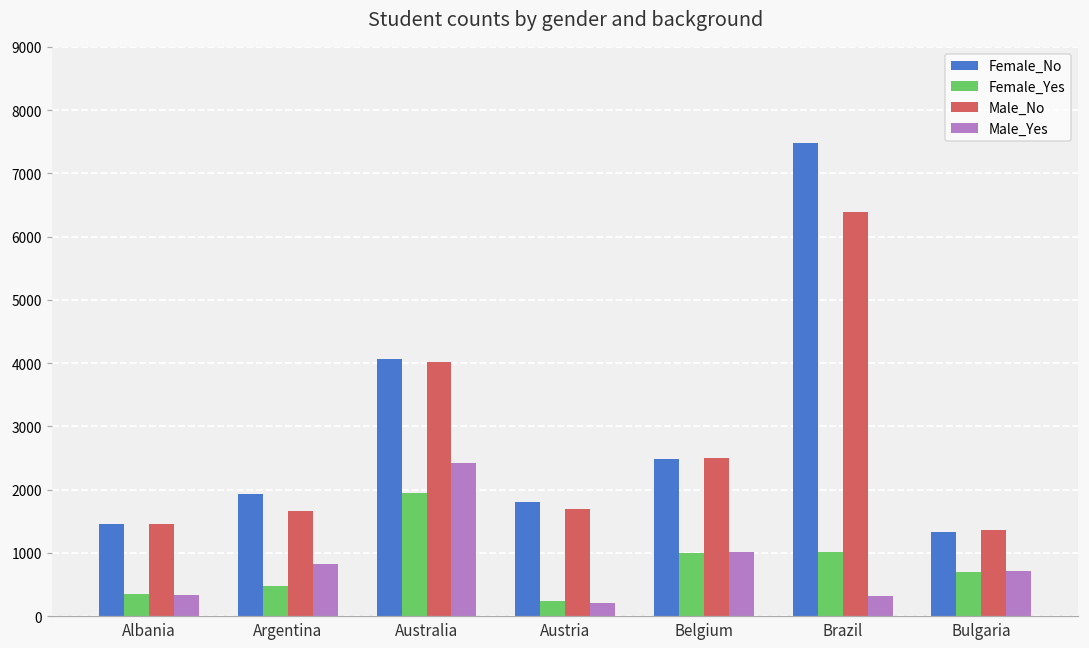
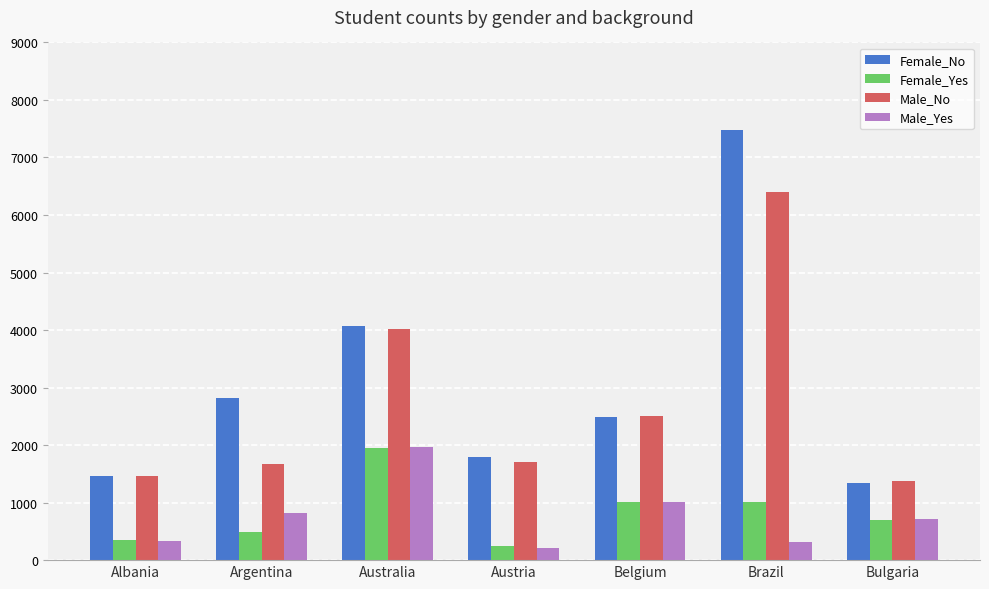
  {
    "Female_No": {
      "Albania": 1500,
-     "Argentina": 1900,
+     "Argentina": 2800,
      "Australia": 4100,
      "Austria": 1800,
      "Belgium": 2500,
      "Brazil": 7500,
      "Bulgaria": 1300
    },
    "Female_Yes": {
      "Albania": 400,
      "Argentina": 500,
      "Australia": 1900,
      "Austria": 200,
      "Belgium": 1000,
      "Brazil": 1000,
      "Bulgaria": 700
    },
    "Male_No": {
      "Albania": 1500,
      "Argentina": 1700,
      "Australia": 4000,
      "Austria": 1700,
      "Belgium": 2500,
      "Brazil": 6400,
      "Bulgaria": 1400
    },
    "Male_Yes": {
      "Albania": 300,
      "Argentina": 800,
-     "Australia": 2400,
+     "Australia": 2000,
      "Austria": 200,
      "Belgium": 1000,
      "Brazil": 300,
      "Bulgaria": 700
    }
  }
